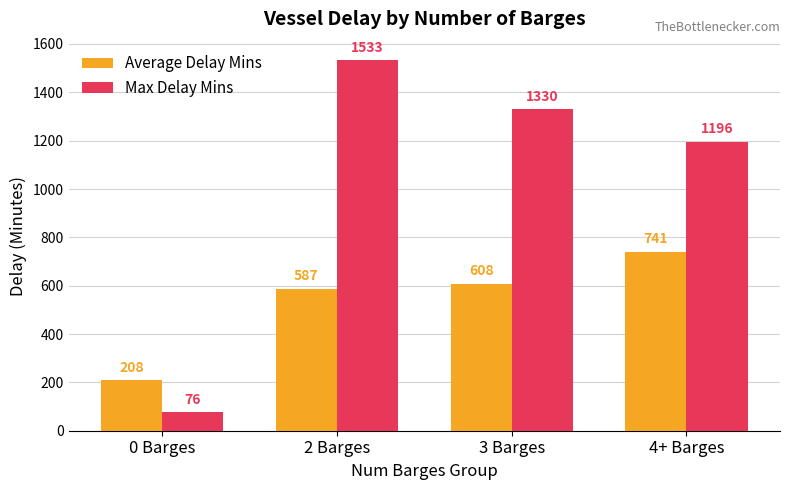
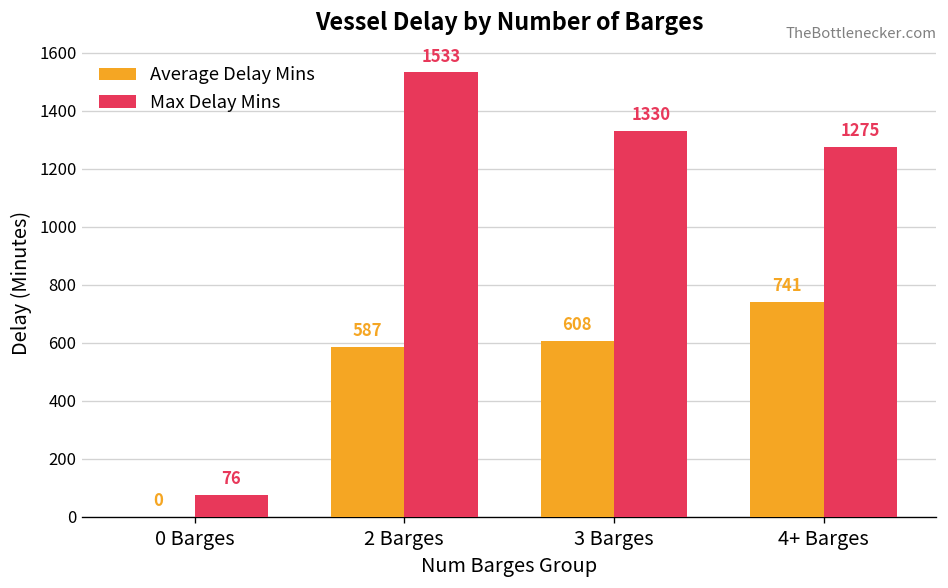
  {
    "Average Delay Mins": {
-     "0 Barges": 208,
+     "0 Barges": 0,
      "2 Barges": 587,
      "3 Barges": 608,
      "4+ Barges": 741
    },
    "Max Delay Mins": {
      "0 Barges": 76,
      "2 Barges": 1533,
      "3 Barges": 1330,
-     "4+ Barges": 1196
+     "4+ Barges": 1275
    }
  }
